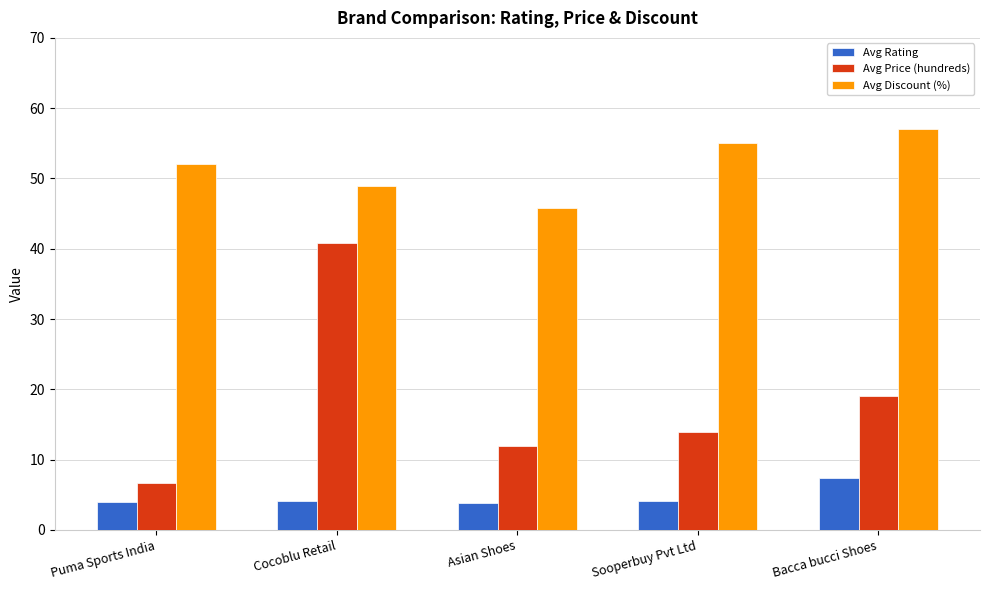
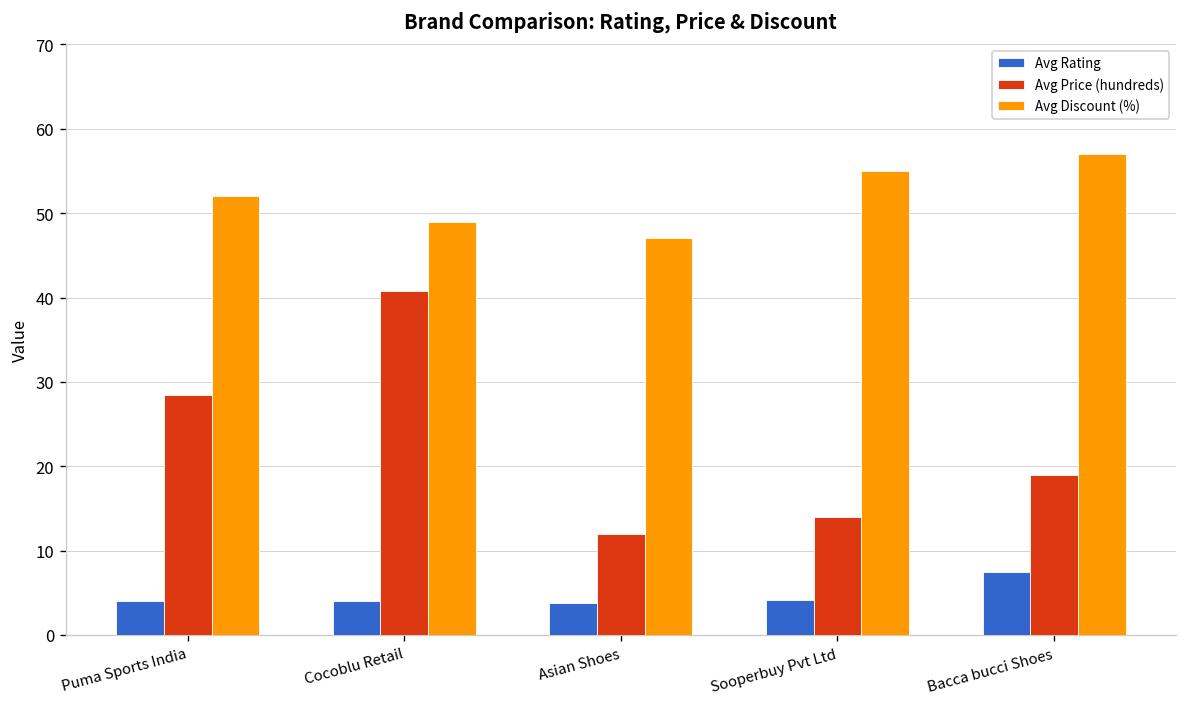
  {
    "Avg Rating": {
      "Puma Sports India": 4,
      "Cocoblu Retail": 4,
      "Asian Shoes": 4,
      "Sooperbuy Pvt Ltd": 4,
      "Bacca bucci Shoes": 7
    },
    "Avg Price (hundreds)": {
-     "Puma Sports India": 7,
+     "Puma Sports India": 29,
      "Cocoblu Retail": 41,
      "Asian Shoes": 12,
      "Sooperbuy Pvt Ltd": 14,
      "Bacca bucci Shoes": 19
    },
    "Avg Discount (%)": {
      "Puma Sports India": 52,
      "Cocoblu Retail": 49,
-     "Asian Shoes": 46,
+     "Asian Shoes": 47,
      "Sooperbuy Pvt Ltd": 55,
      "Bacca bucci Shoes": 57
    }
  }
